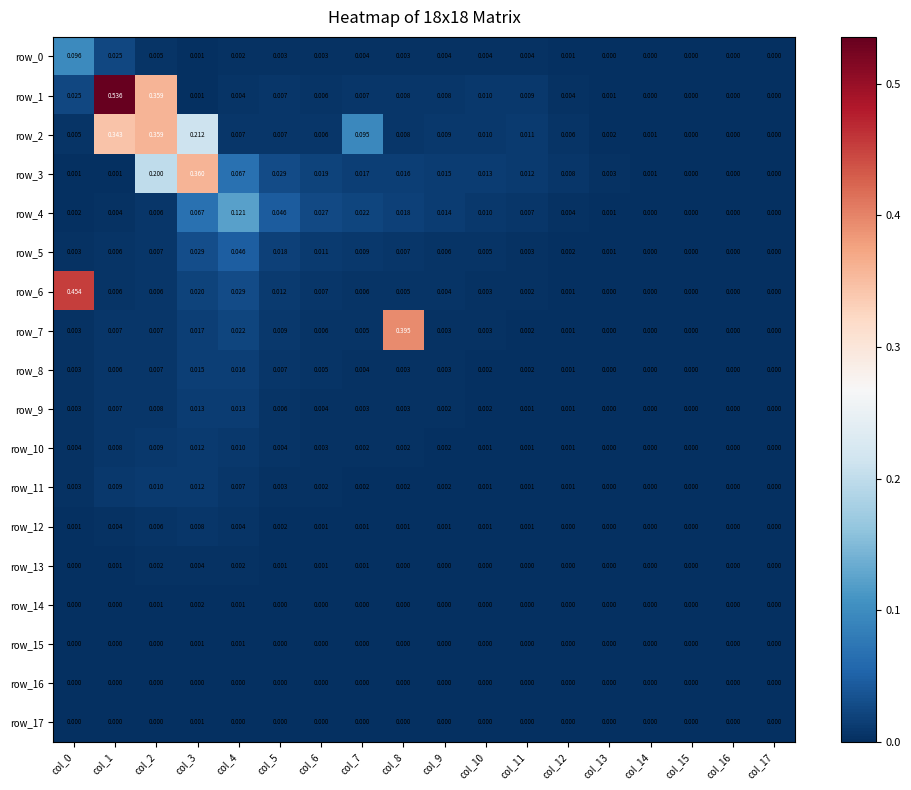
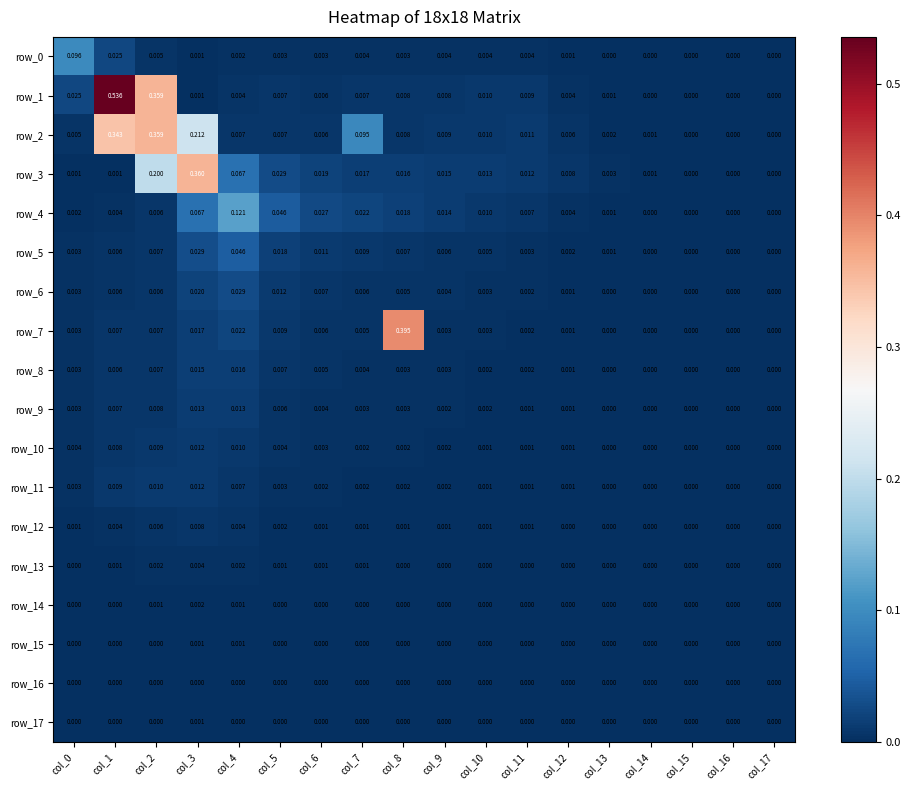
  {
    "row_6": {
-     "col_0": 0.454,
+     "col_0": 0.003,
      "col_1": 0.006,
      "col_2": 0.006,
      "col_3": 0.020,
      "col_4": 0.029,
      "col_5": 0.012,
      "col_6": 0.007,
      "col_7": 0.006,
      "col_8": 0.005,
      "col_9": 0.004,
      "col_10": 0.003,
      "col_11": 0.002,
      "col_12": 0.001,
      "col_13": 0.000,
      "col_14": 0.000,
      "col_15": 0.000,
      "col_16": 0.000,
      "col_17": 0.000
    }
  }
